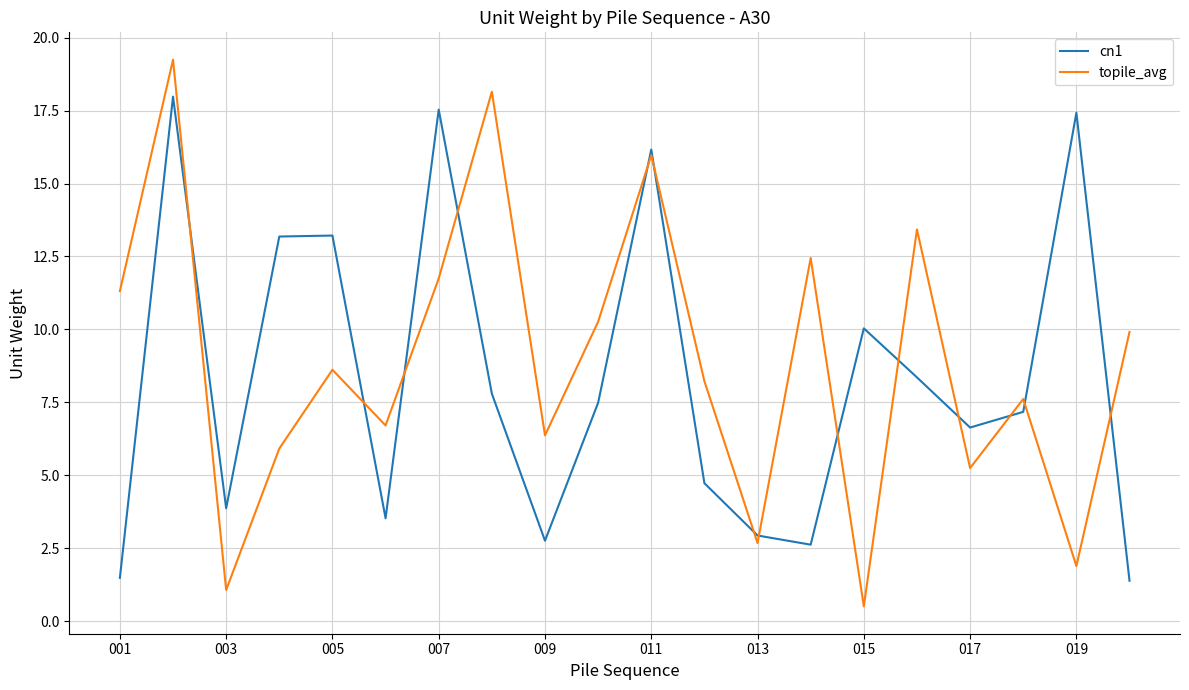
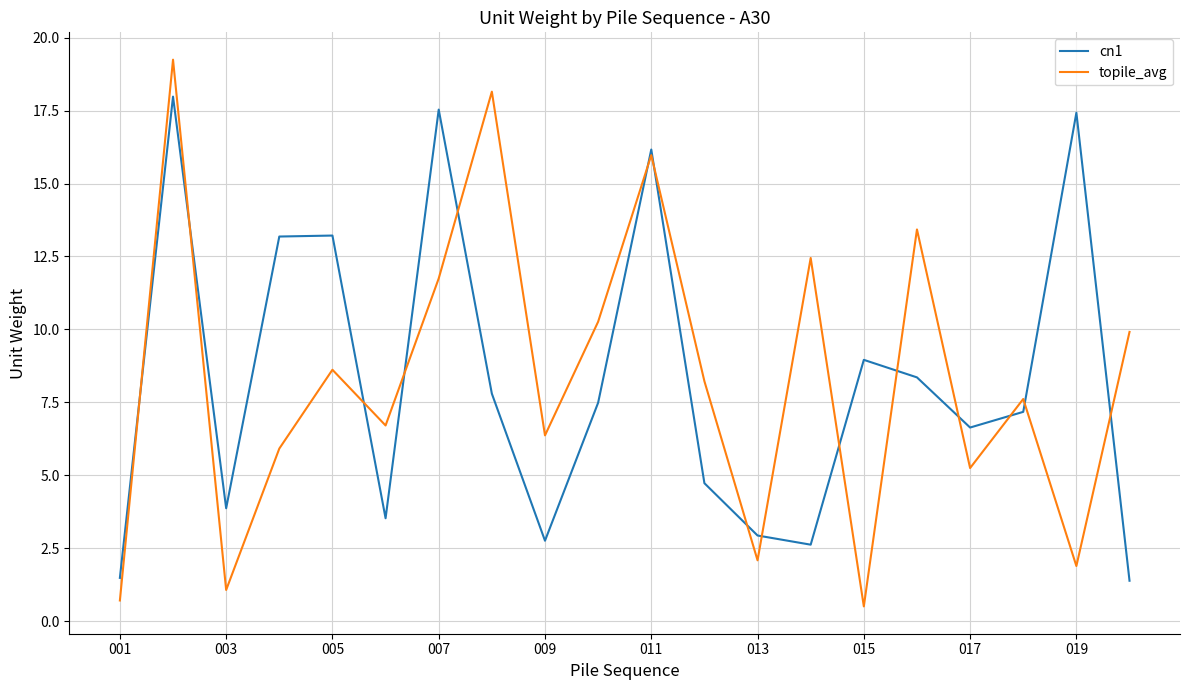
  {
    "cn1": {
      "001": 1.5,
      "003": 3.9,
      "005": 13.2,
      "007": 17.5,
      "009": 2.8,
      "011": 16.2,
      "013": 2.9,
-     "015": 10.0,
+     "015": 9.0,
      "017": 6.6,
      "019": 17.4
    },
    "topile_avg": {
-     "001": 11.3,
+     "001": 0.7,
      "003": 1.1,
      "005": 8.6,
      "007": 11.7,
      "009": 6.4,
      "011": 16.0,
-     "013": 2.7,
+     "013": 2.1,
      "015": 0.5,
      "017": 5.2,
      "019": 1.9
    }
  }
